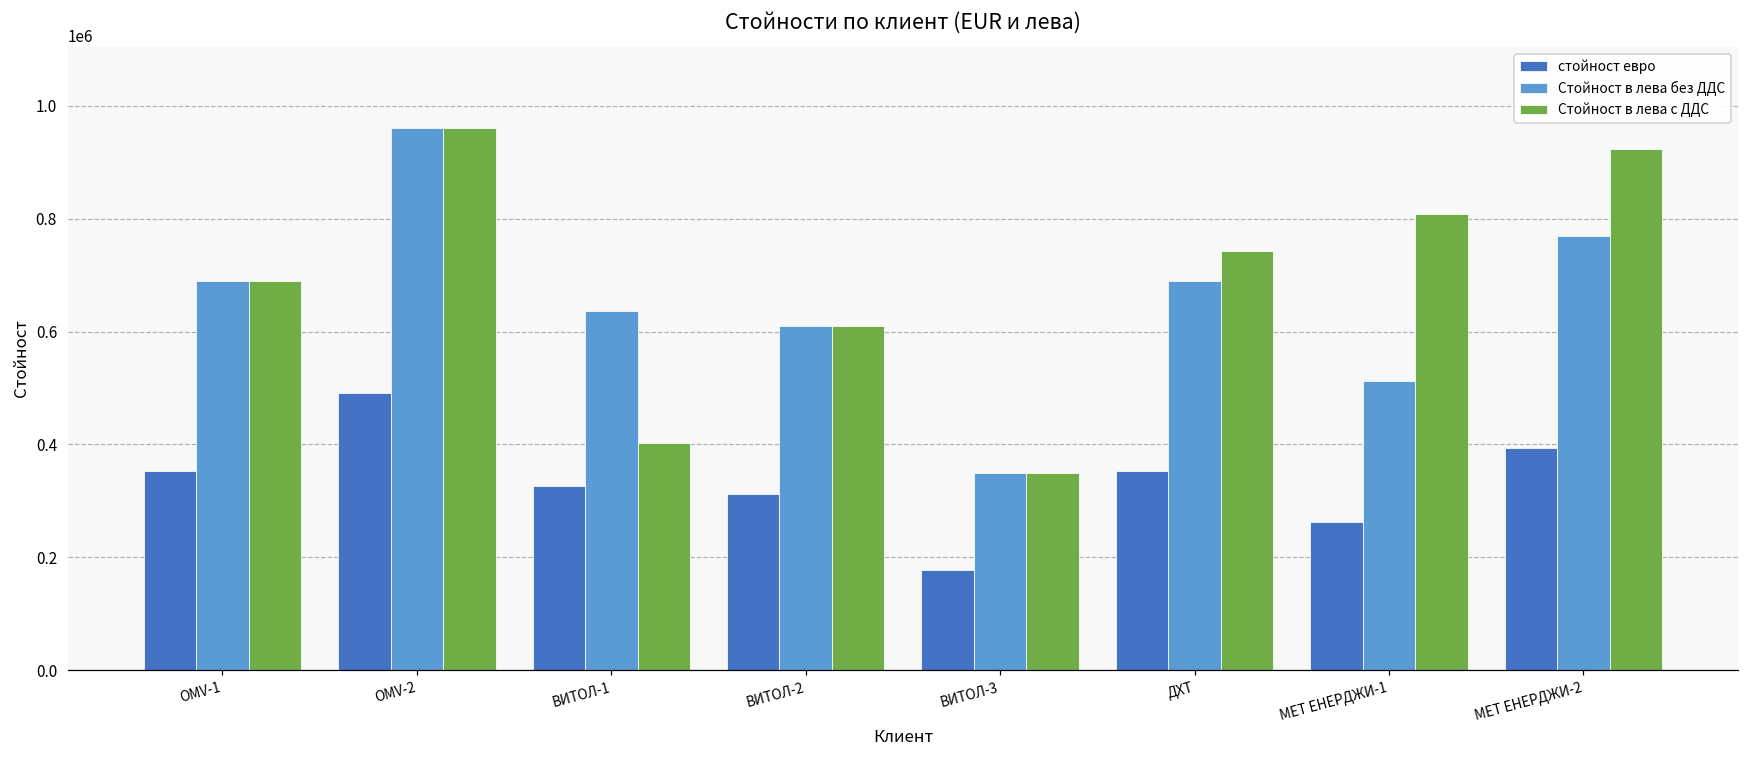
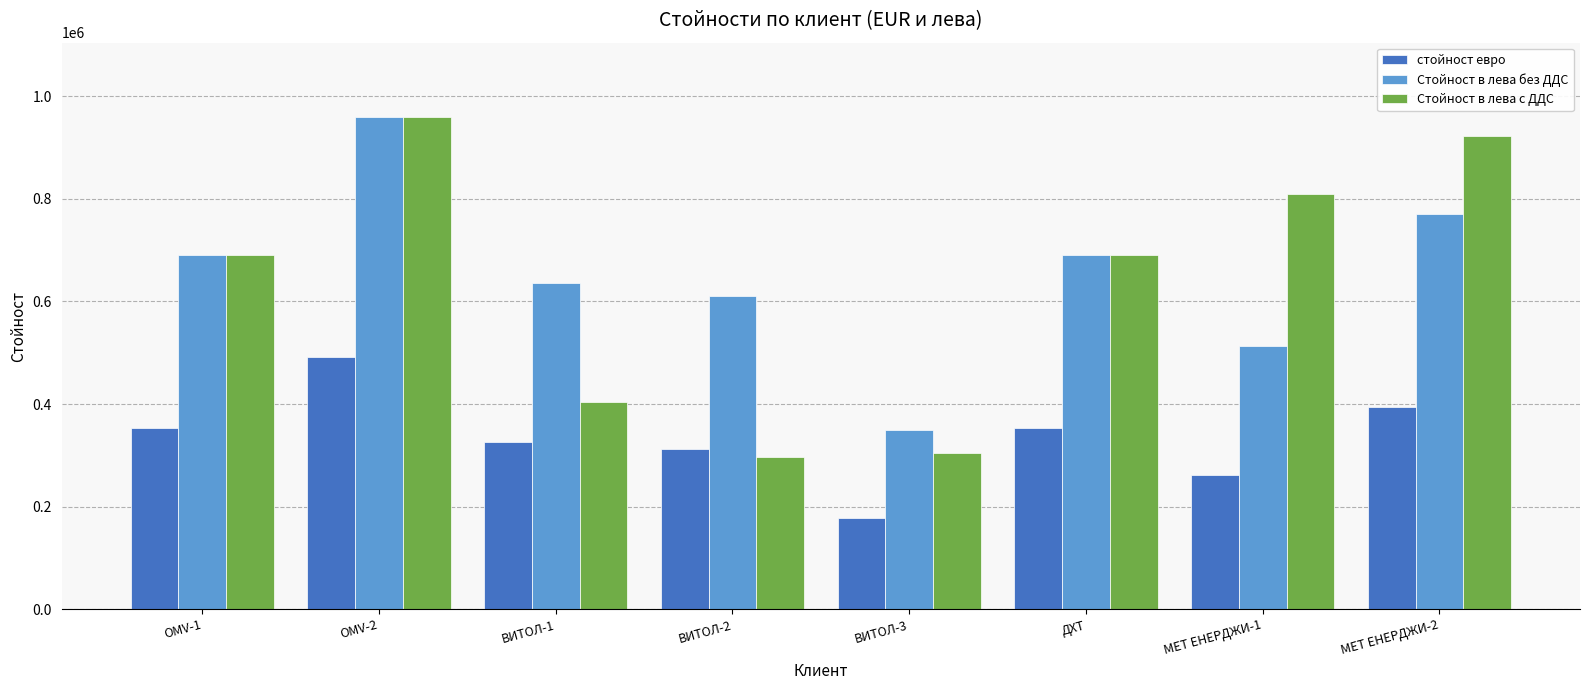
  {
    "Стойност в лева с ДДС": {
      "OMV-1": 690000,
      "OMV-2": 960000,
      "ВИТОЛ-1": 400000,
-     "ВИТОЛ-2": 610000,
-     "ВИТОЛ-3": 350000,
-     "ДХТ": 740000,
+     "ВИТОЛ-2": 300000,
+     "ВИТОЛ-3": 310000,
+     "ДХТ": 690000,
      "МЕТ ЕНЕРДЖИ-1": 810000,
      "МЕТ ЕНЕРДЖИ-2": 920000
    }
  }
